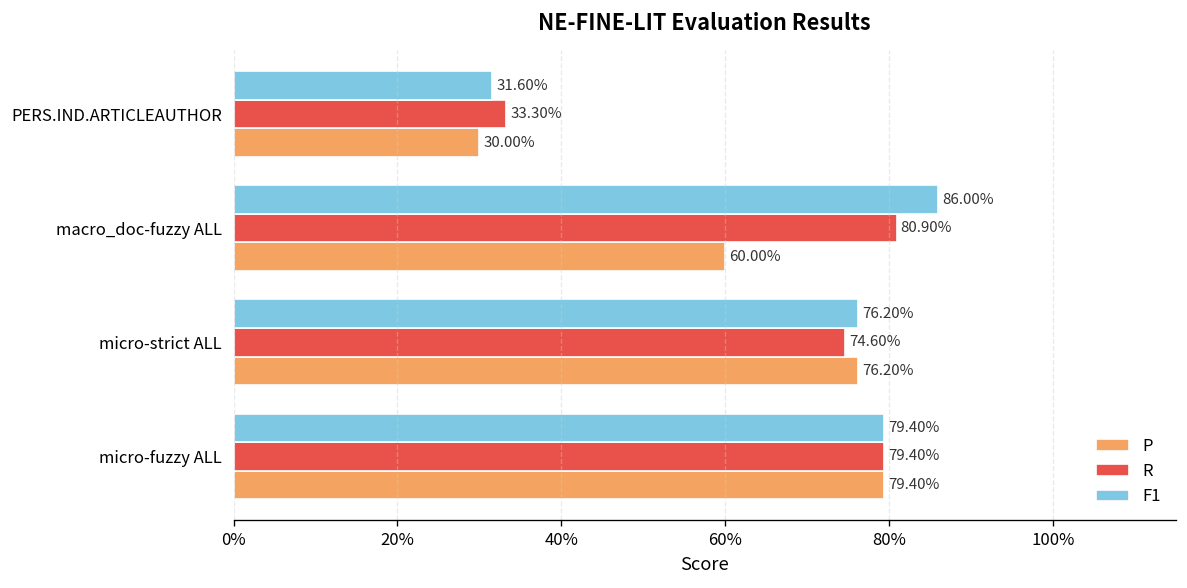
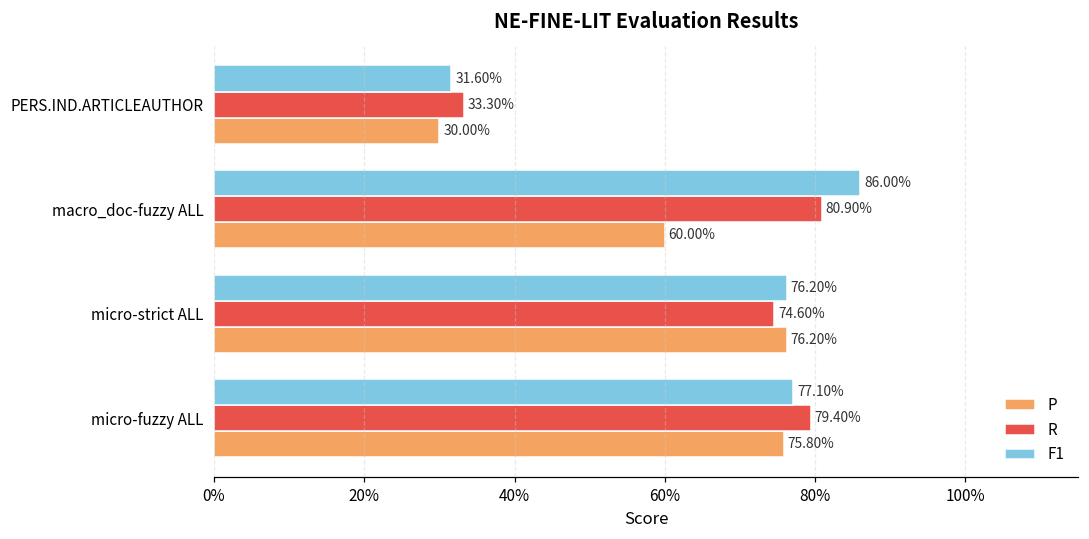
  {
    "P": {
      "PERS.IND.ARTICLEAUTHOR": "30.00%",
      "macro_doc-fuzzy ALL": "60.00%",
      "micro-strict ALL": "76.20%",
-     "micro-fuzzy ALL": "79.40%"
+     "micro-fuzzy ALL": "75.80%"
    },
    "R": {
      "PERS.IND.ARTICLEAUTHOR": "33.30%",
      "macro_doc-fuzzy ALL": "80.90%",
      "micro-strict ALL": "74.60%",
      "micro-fuzzy ALL": "79.40%"
    },
    "F1": {
      "PERS.IND.ARTICLEAUTHOR": "31.60%",
      "macro_doc-fuzzy ALL": "86.00%",
      "micro-strict ALL": "76.20%",
-     "micro-fuzzy ALL": "79.40%"
+     "micro-fuzzy ALL": "77.10%"
    }
  }
